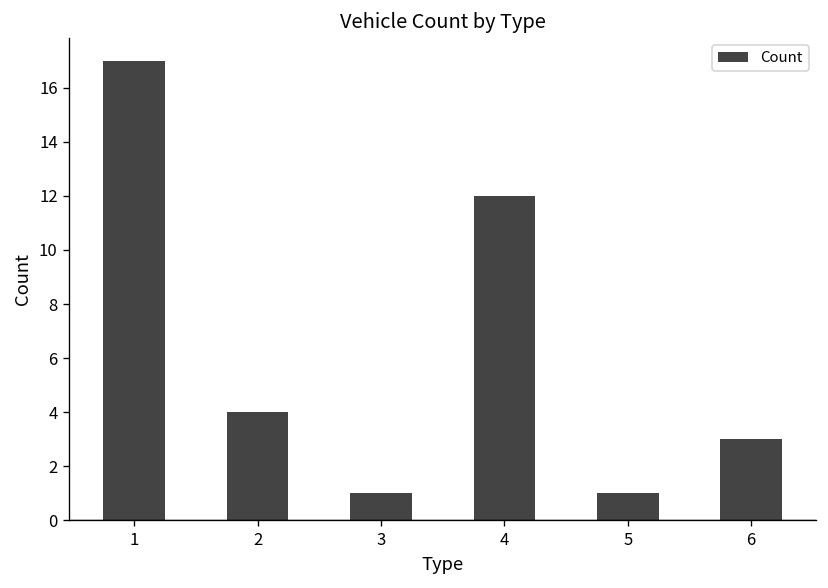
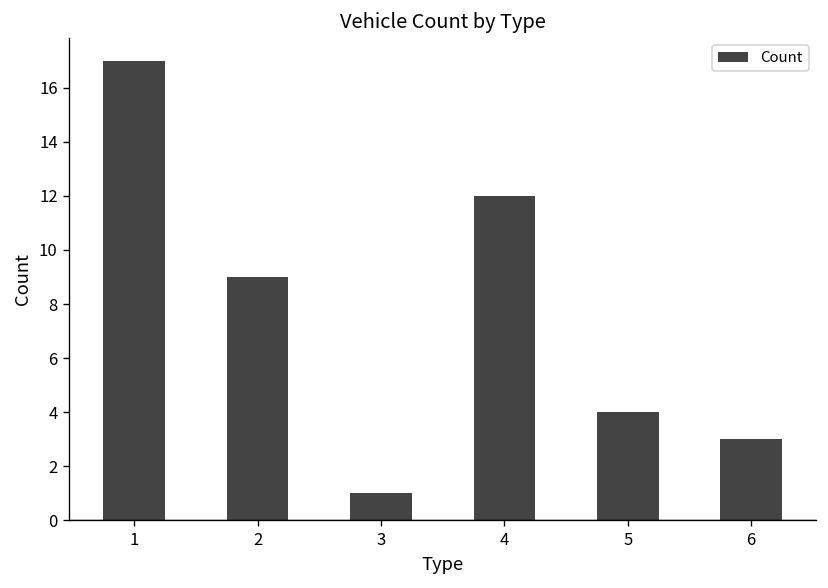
  {
    "1": 17,
-   "2": 4,
+   "2": 9,
    "3": 1,
    "4": 12,
-   "5": 1,
+   "5": 4,
    "6": 3
  }
